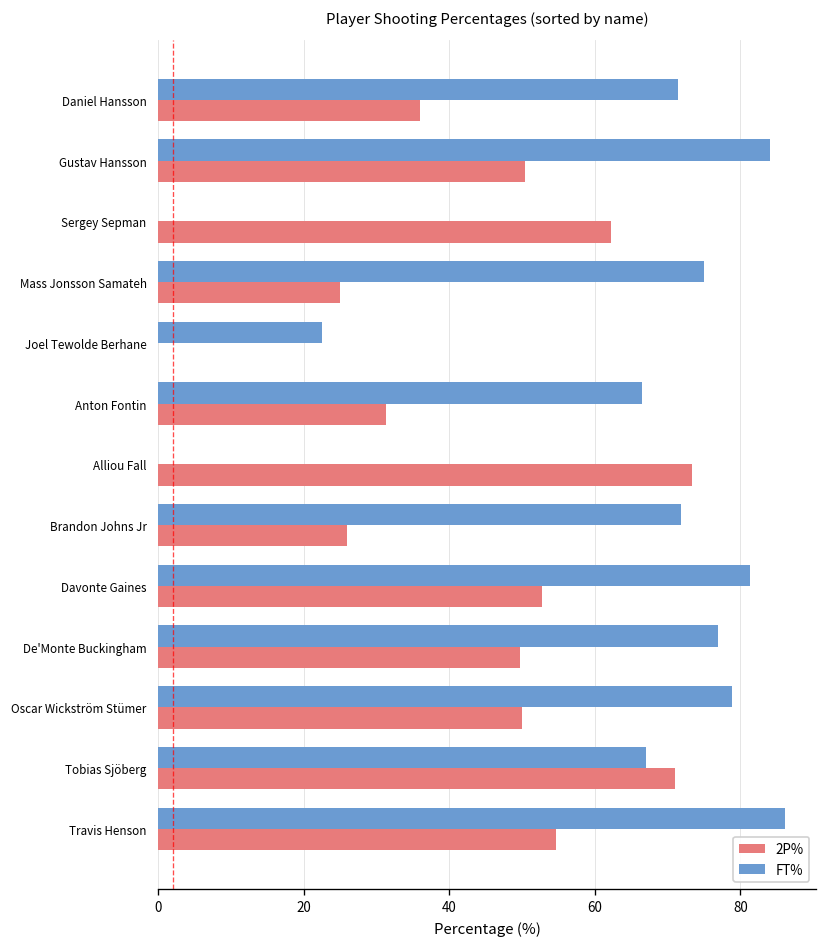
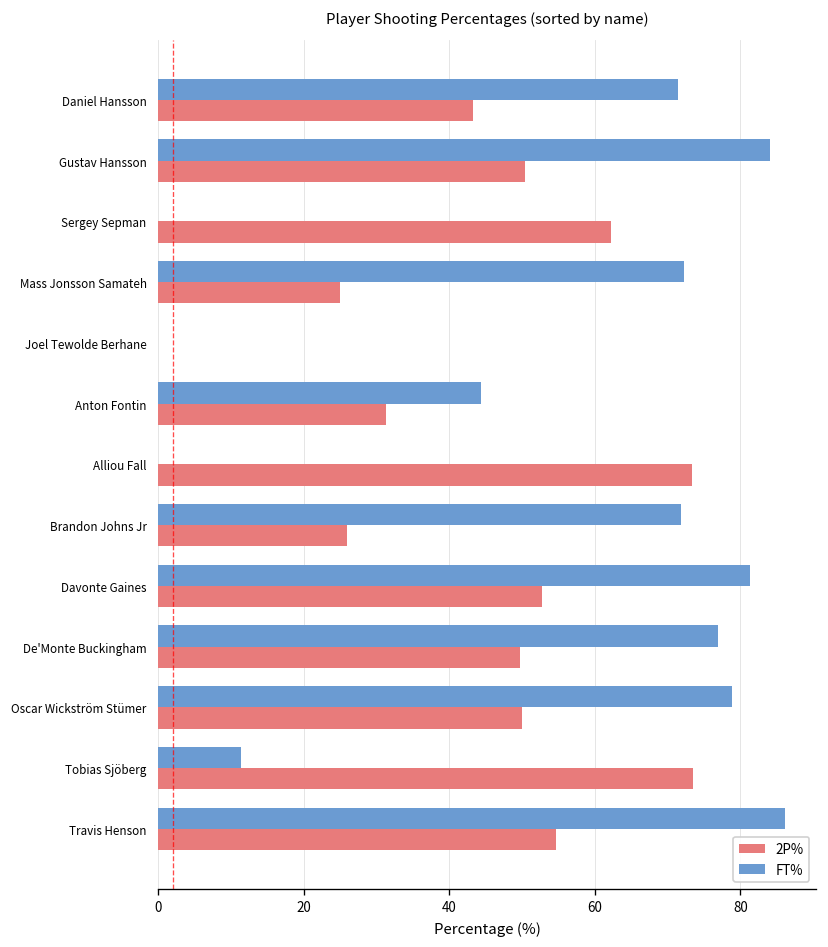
  {
    "2P%": {
-     "Daniel Hansson": 36,
+     "Daniel Hansson": 43,
      "Gustav Hansson": 50,
      "Sergey Sepman": 62,
      "Mass Jonsson Samateh": 25,
      "Joel Tewolde Berhane": 0,
      "Anton Fontin": 31,
      "Alliou Fall": 73,
      "Brandon Johns Jr": 26,
      "Davonte Gaines": 53,
      "De'Monte Buckingham": 50,
      "Oscar Wickström Stümer": 50,
-     "Tobias Sjöberg": 71,
+     "Tobias Sjöberg": 74,
      "Travis Henson": 55
    },
    "FT%": {
      "Daniel Hansson": 71,
      "Gustav Hansson": 84,
      "Sergey Sepman": 0,
-     "Mass Jonsson Samateh": 75,
-     "Joel Tewolde Berhane": 23,
-     "Anton Fontin": 67,
+     "Mass Jonsson Samateh": 72,
+     "Joel Tewolde Berhane": 0,
+     "Anton Fontin": 44,
      "Alliou Fall": 0,
      "Brandon Johns Jr": 72,
      "Davonte Gaines": 81,
      "De'Monte Buckingham": 77,
      "Oscar Wickström Stümer": 79,
-     "Tobias Sjöberg": 67,
+     "Tobias Sjöberg": 11,
      "Travis Henson": 86
    }
  }
